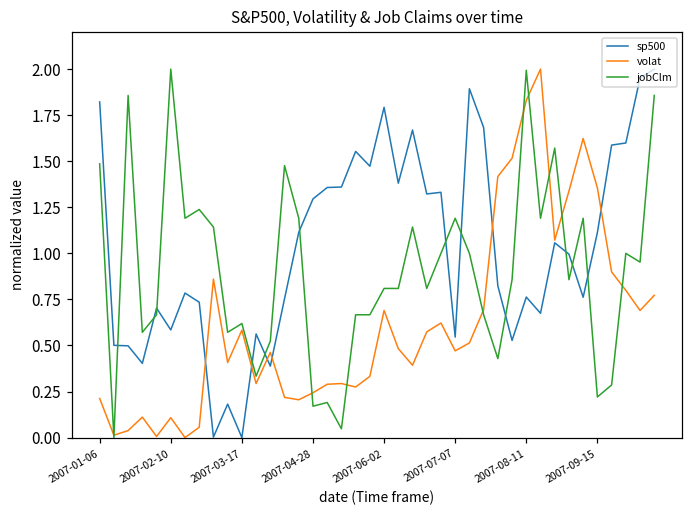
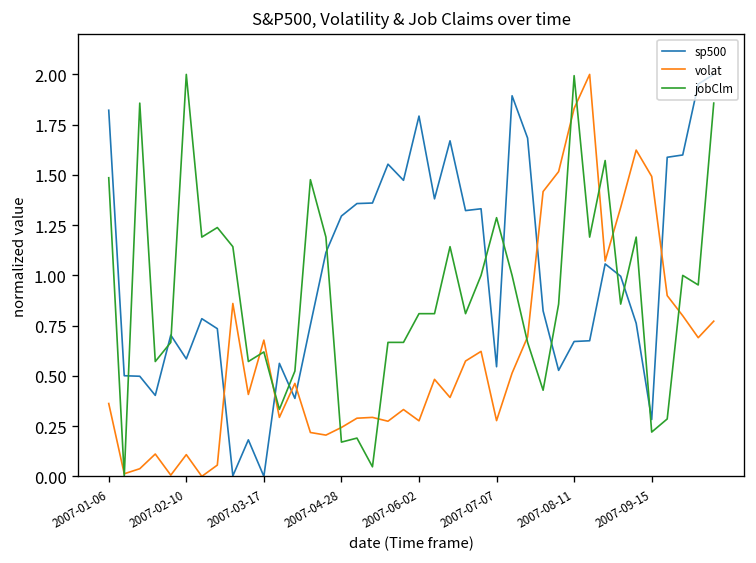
  {
    "sp500": {
      "2007-01-06": 1.82,
      "2007-02-10": 0.58,
      "2007-03-17": 0.00,
      "2007-04-28": 1.30,
      "2007-06-02": 1.79,
      "2007-07-07": 0.55,
-     "2007-08-11": 0.76,
-     "2007-09-15": 1.11
+     "2007-08-11": 0.67,
+     "2007-09-15": 0.28
    },
    "volat": {
-     "2007-01-06": 0.21,
+     "2007-01-06": 0.36,
      "2007-02-10": 0.11,
-     "2007-03-17": 0.58,
+     "2007-03-17": 0.68,
      "2007-04-28": 0.24,
-     "2007-06-02": 0.69,
-     "2007-07-07": 0.47,
+     "2007-06-02": 0.28,
+     "2007-07-07": 0.28,
      "2007-08-11": 1.83,
-     "2007-09-15": 1.36
+     "2007-09-15": 1.49
    },
    "jobClm": {
      "2007-01-06": 1.49,
      "2007-02-10": 2.00,
      "2007-03-17": 0.62,
      "2007-04-28": 0.17,
      "2007-06-02": 0.81,
-     "2007-07-07": 1.19,
+     "2007-07-07": 1.29,
      "2007-08-11": 1.99,
      "2007-09-15": 0.22
    }
  }
